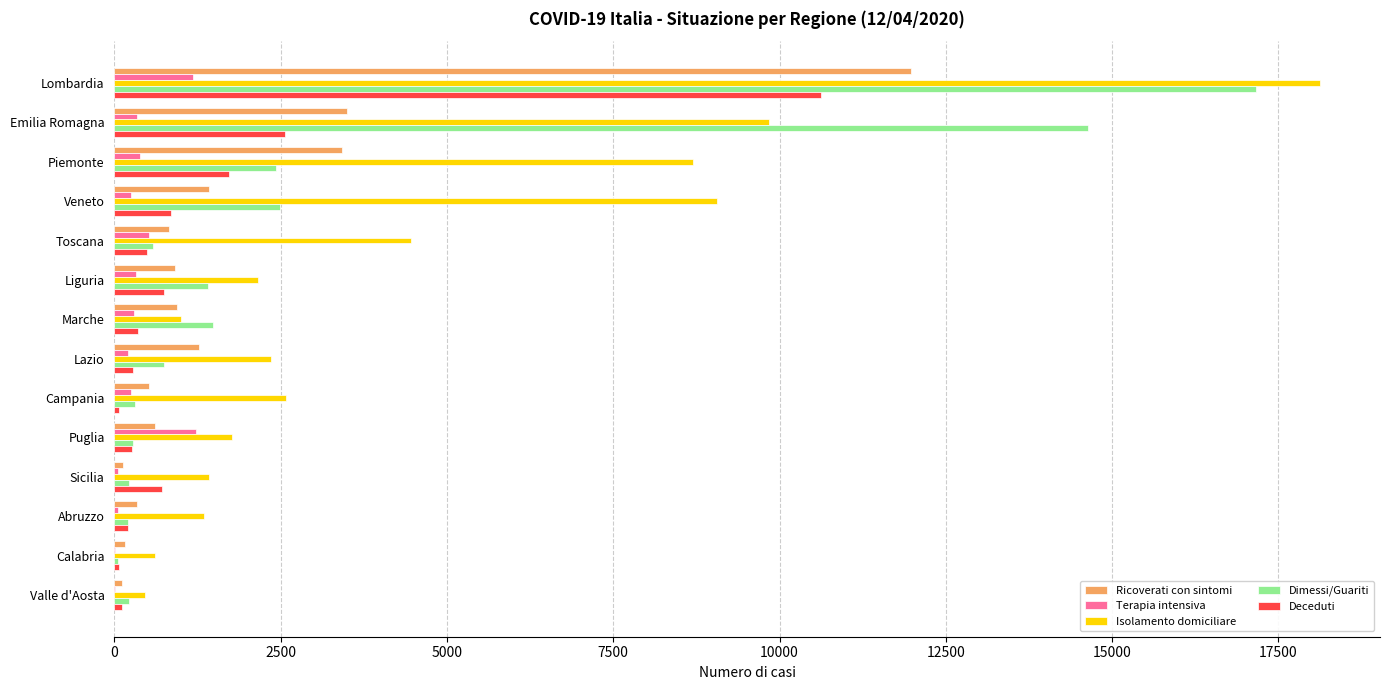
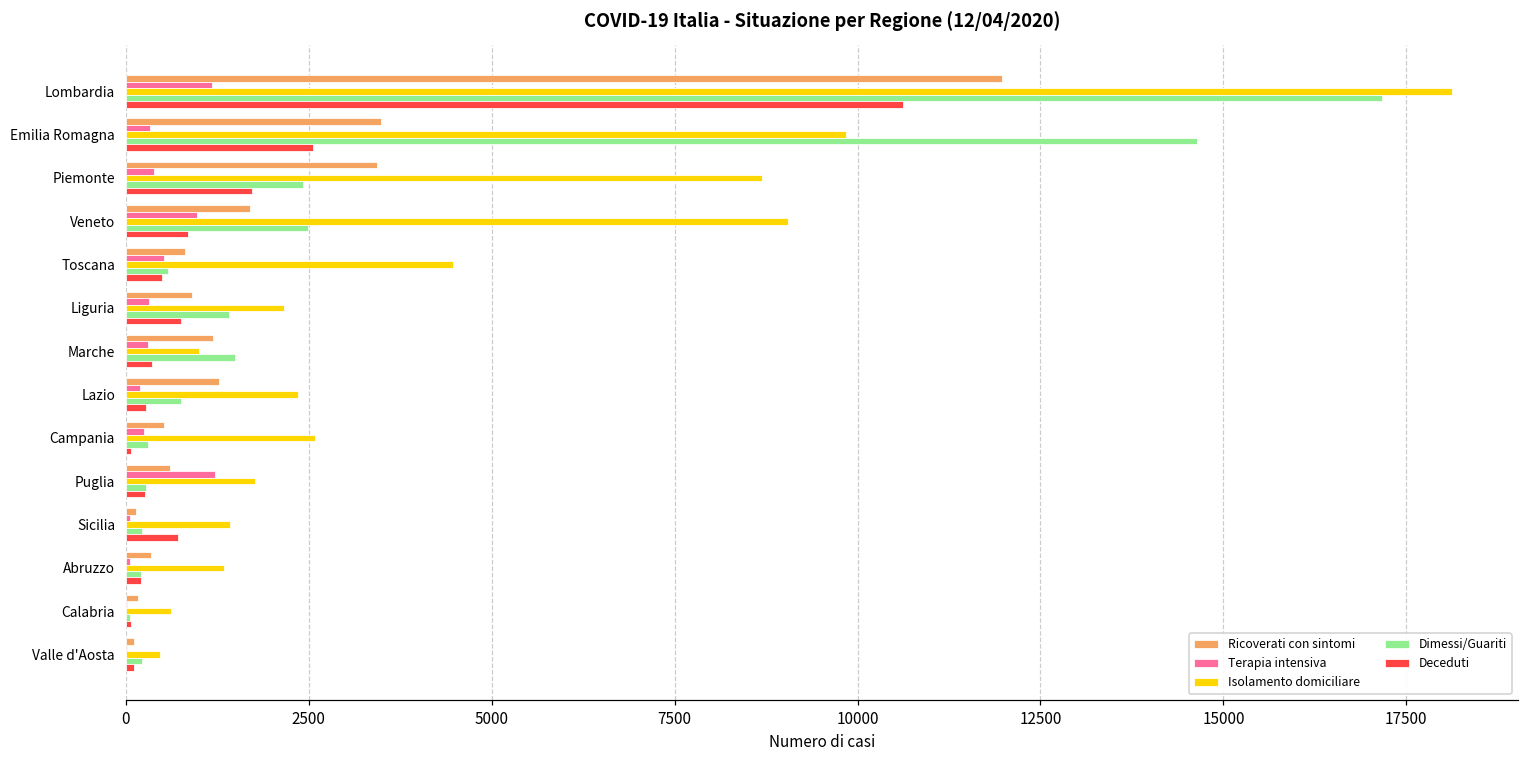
  {
    "Ricoverati con sintomi": {
      "Lombardia": 12000,
      "Emilia Romagna": 3500,
      "Piemonte": 3400,
-     "Veneto": 1400,
+     "Veneto": 1700,
      "Toscana": 800,
      "Liguria": 900,
-     "Marche": 900,
+     "Marche": 1200,
      "Lazio": 1300,
      "Campania": 500,
      "Puglia": 600,
      "Sicilia": 100,
      "Abruzzo": 300,
      "Calabria": 200,
      "Valle d'Aosta": 100
    },
    "Terapia intensiva": {
      "Lombardia": 1200,
      "Emilia Romagna": 300,
      "Piemonte": 400,
-     "Veneto": 200,
+     "Veneto": 1000,
      "Toscana": 500,
      "Liguria": 300,
      "Marche": 300,
      "Lazio": 200,
      "Campania": 200,
      "Puglia": 1200,
      "Sicilia": 100,
      "Abruzzo": 100
    },
    "Isolamento domiciliare": {
      "Lombardia": 18100,
      "Emilia Romagna": 9800,
      "Piemonte": 8700,
      "Veneto": 9100,
      "Toscana": 4500,
      "Liguria": 2200,
      "Marche": 1000,
      "Lazio": 2300,
      "Campania": 2600,
      "Puglia": 1800,
      "Sicilia": 1400,
      "Abruzzo": 1300,
      "Calabria": 600,
      "Valle d'Aosta": 500
    },
    "Dimessi/Guariti": {
      "Lombardia": 17200,
      "Emilia Romagna": 14600,
      "Piemonte": 2400,
      "Veneto": 2500,
      "Toscana": 600,
      "Liguria": 1400,
      "Marche": 1500,
      "Lazio": 700,
      "Campania": 300,
      "Puglia": 300,
      "Sicilia": 200,
      "Abruzzo": 200,
      "Calabria": 100,
      "Valle d'Aosta": 200
    },
    "Deceduti": {
      "Lombardia": 10600,
      "Emilia Romagna": 2600,
      "Piemonte": 1700,
      "Veneto": 900,
      "Toscana": 500,
      "Liguria": 700,
      "Marche": 400,
      "Lazio": 300,
      "Campania": 100,
      "Puglia": 300,
      "Sicilia": 700,
      "Abruzzo": 200,
      "Calabria": 100,
      "Valle d'Aosta": 100
    }
  }
